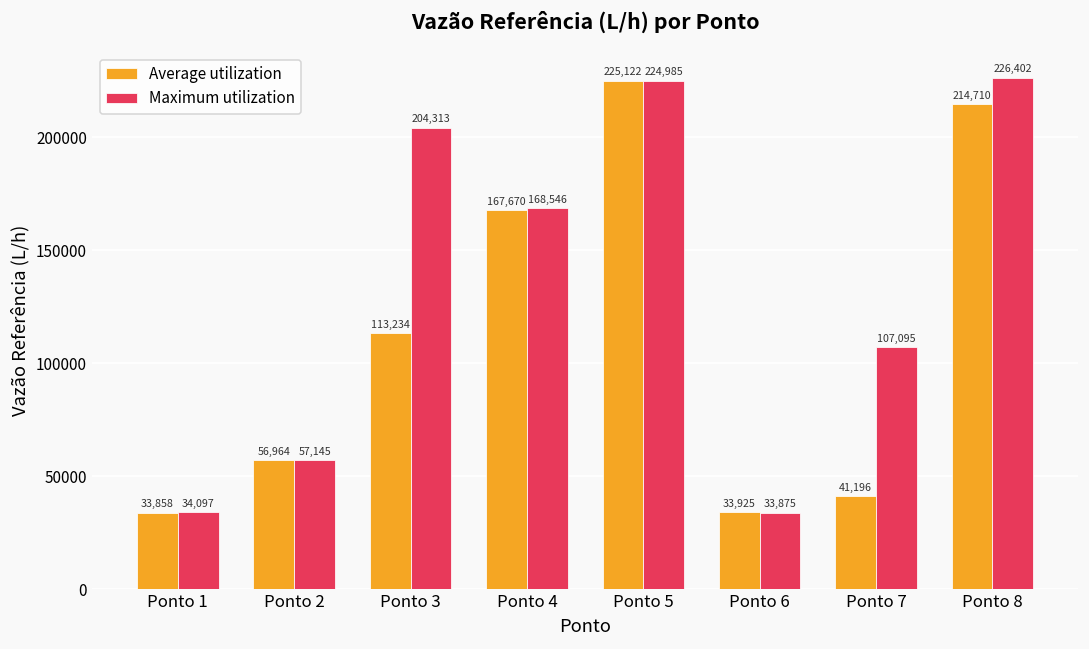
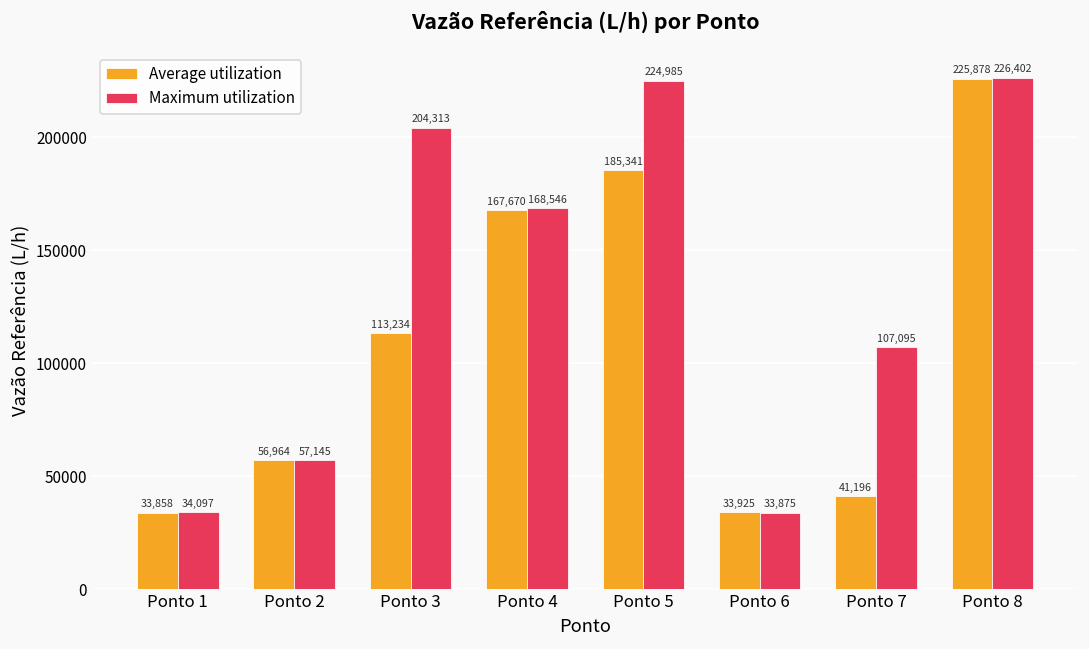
  {
    "Average utilization": {
      "Ponto 1": "33,858",
      "Ponto 2": "56,964",
      "Ponto 3": "113,234",
      "Ponto 4": "167,670",
-     "Ponto 5": "225,122",
+     "Ponto 5": "185,341",
      "Ponto 6": "33,925",
      "Ponto 7": "41,196",
-     "Ponto 8": "214,710"
+     "Ponto 8": "225,878"
    },
    "Maximum utilization": {
      "Ponto 1": "34,097",
      "Ponto 2": "57,145",
      "Ponto 3": "204,313",
      "Ponto 4": "168,546",
      "Ponto 5": "224,985",
      "Ponto 6": "33,875",
      "Ponto 7": "107,095",
      "Ponto 8": "226,402"
    }
  }
